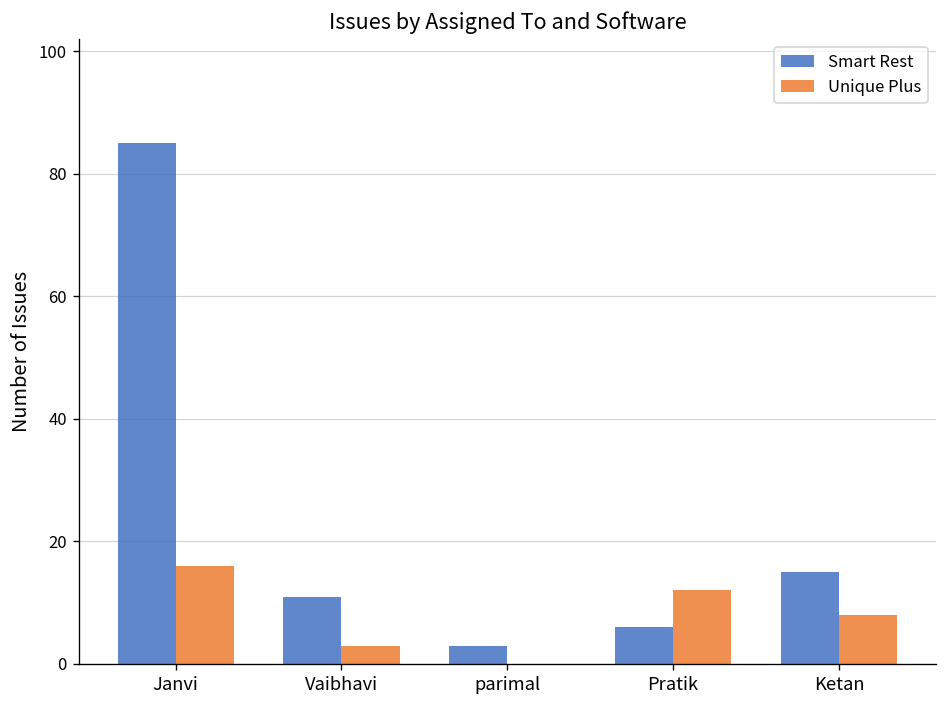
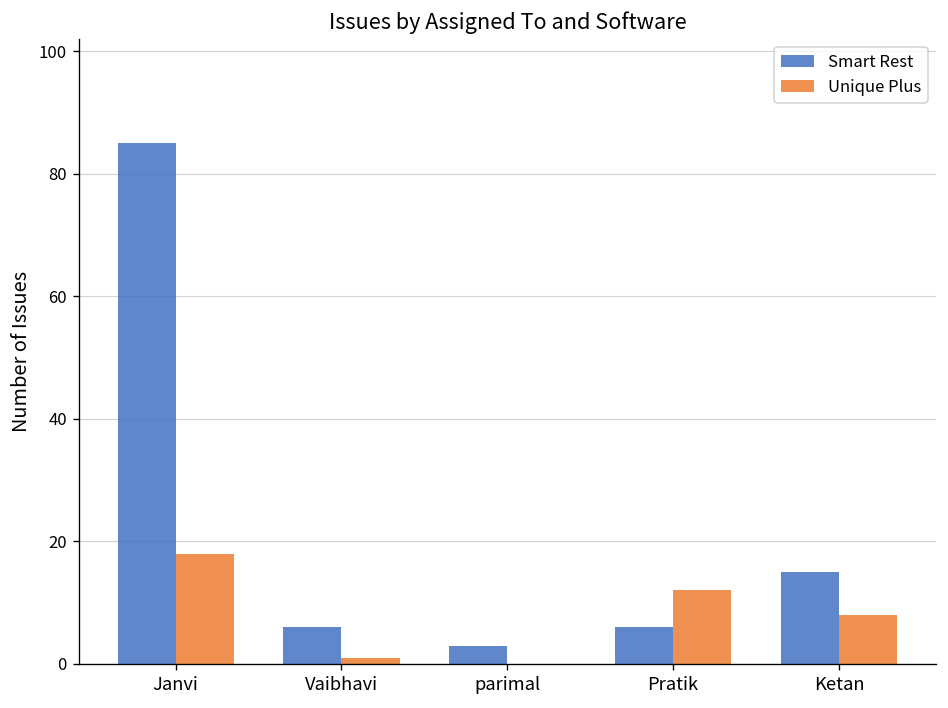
  {
    "Smart Rest": {
      "Janvi": 85,
-     "Vaibhavi": 11,
+     "Vaibhavi": 6,
      "parimal": 3,
      "Pratik": 6,
      "Ketan": 15
    },
    "Unique Plus": {
-     "Janvi": 16,
-     "Vaibhavi": 3,
+     "Janvi": 18,
+     "Vaibhavi": 1,
      "parimal": 0,
      "Pratik": 12,
      "Ketan": 8
    }
  }
